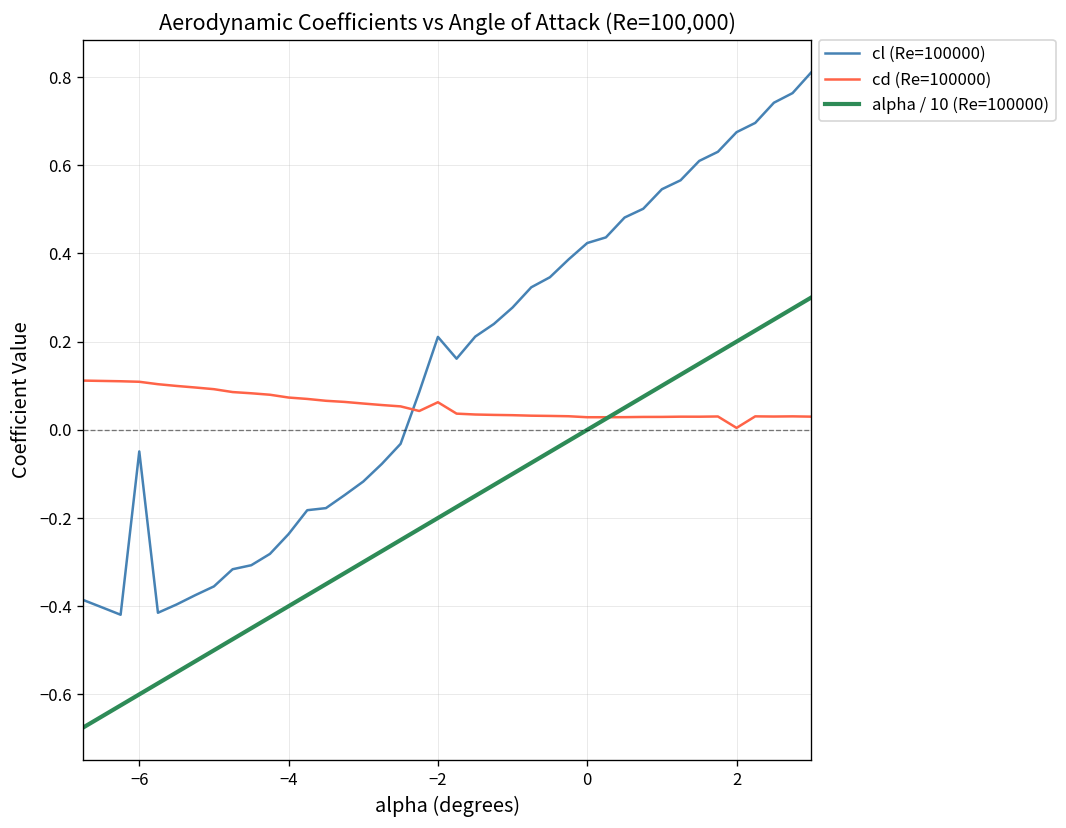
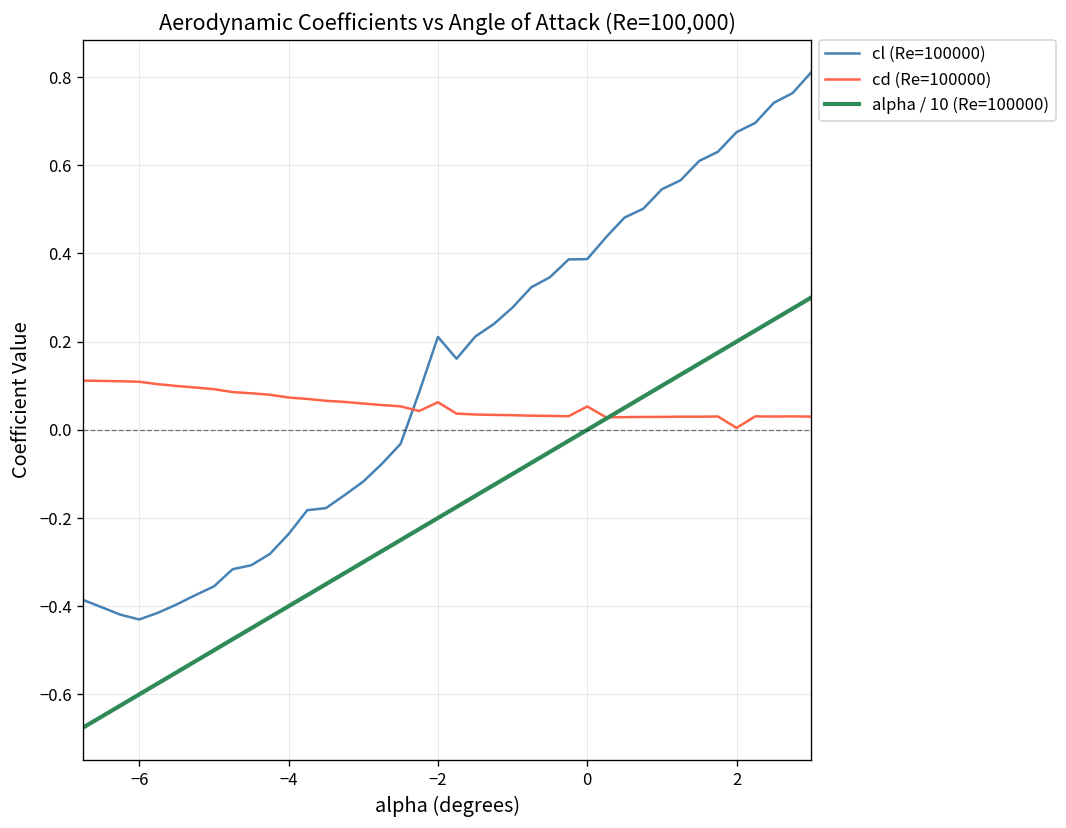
  {
    "cl (Re=100000)": {
-     "−6": -0.05,
+     "−6": -0.43,
      "−4": -0.24,
      "−2": 0.21,
-     "0": 0.42,
+     "0": 0.39,
      "2": 0.68
    },
    "cd (Re=100000)": {
      "−6": 0.11,
      "−4": 0.07,
      "−2": 0.06,
-     "0": 0.03,
+     "0": 0.05,
      "2": 0.00
    },
    "alpha / 10 (Re=100000)": {
      "−6": -0.60,
      "−4": -0.40,
      "−2": -0.20,
      "0": 0.00,
      "2": 0.20
    }
  }
